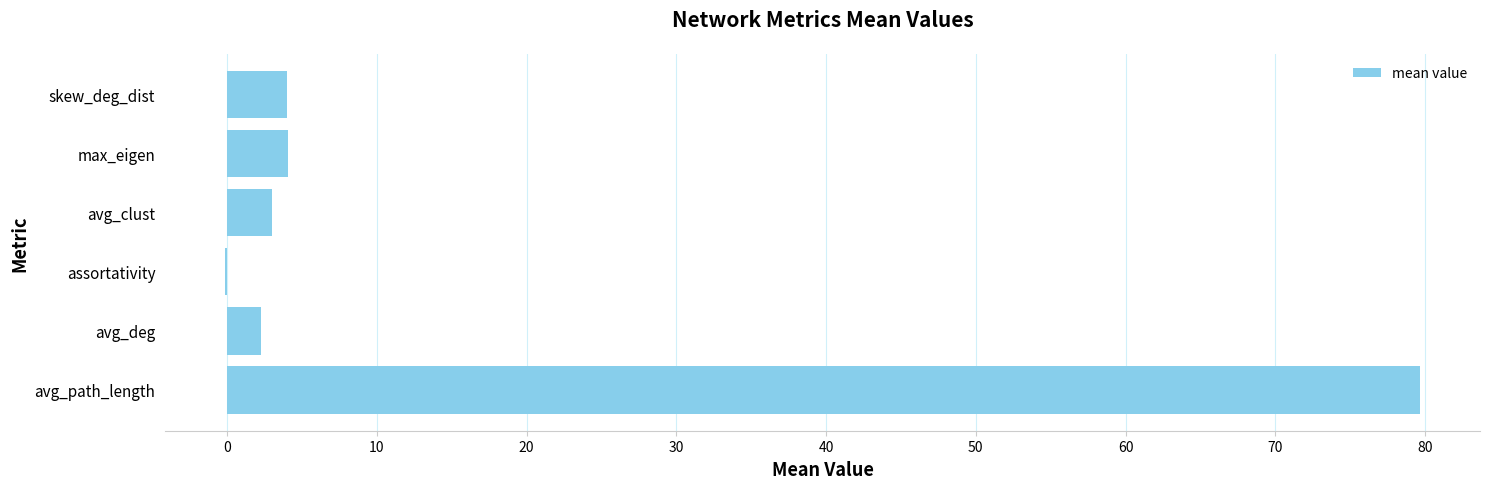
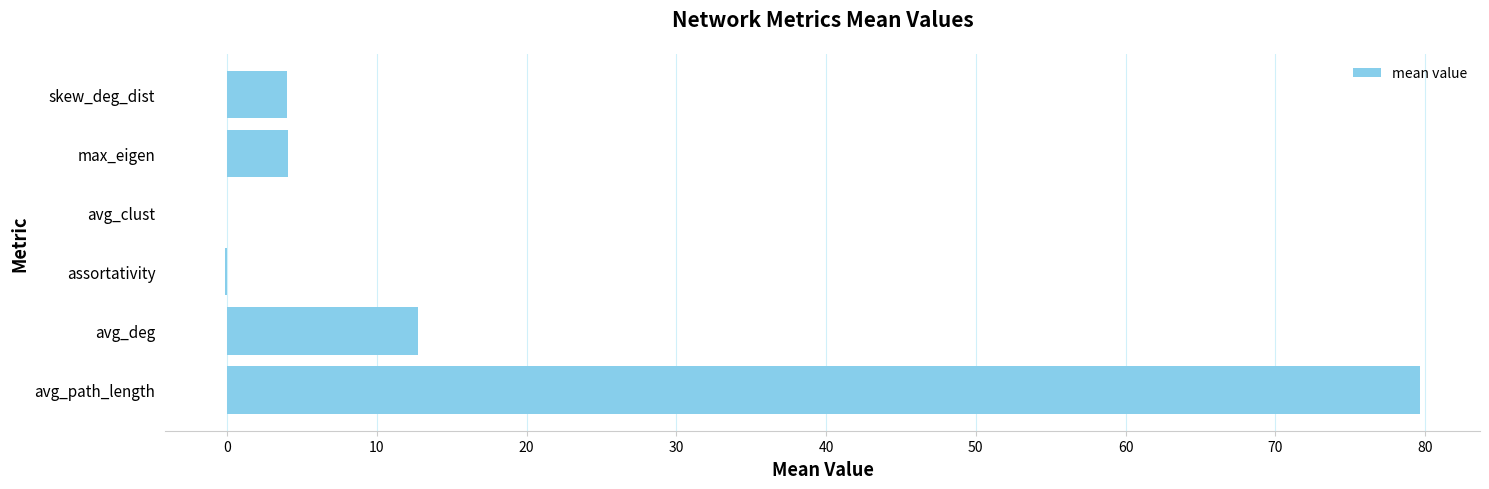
  {
    "skew_deg_dist": 4.0,
    "max_eigen": 4.1,
-   "avg_clust": 3,
-   "avg_deg": 2.3,
+   "avg_clust": 0,
+   "avg_deg": 12.7,
    "avg_path_length": 79.7
  }
